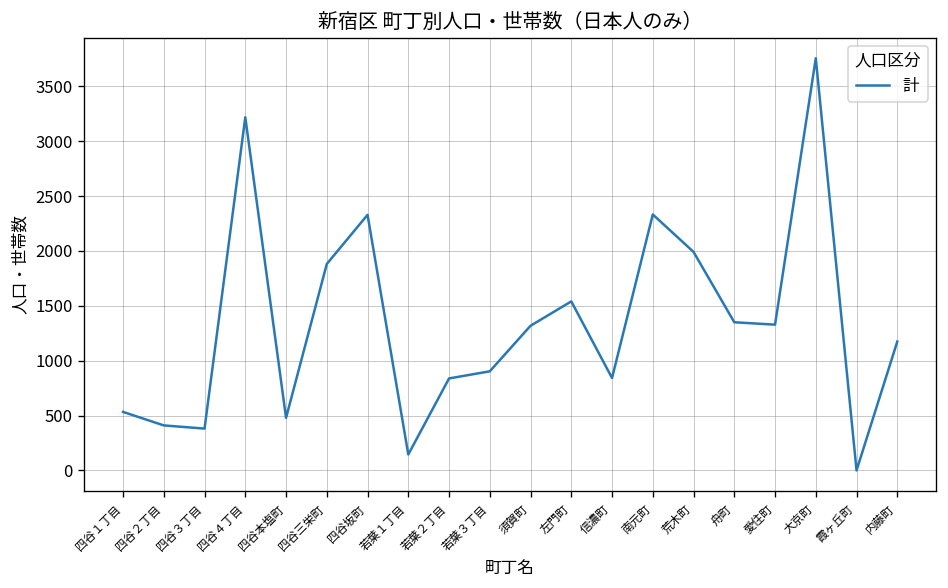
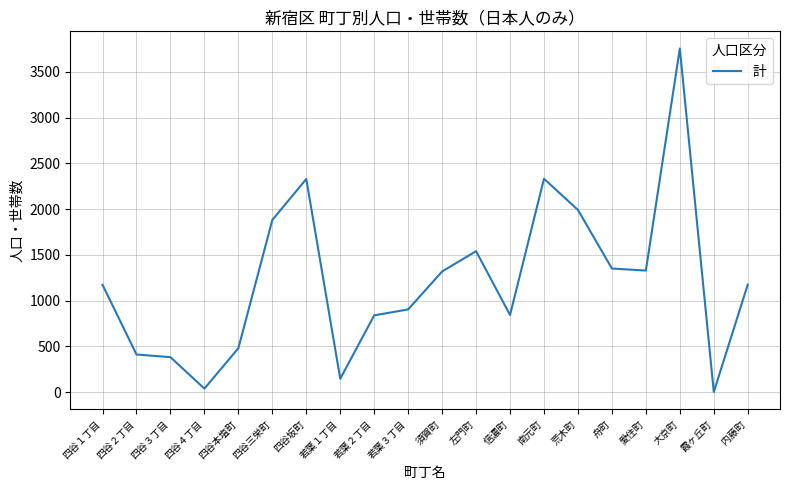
  {
-   "四谷１丁目": 500,
+   "四谷１丁目": 1200,
    "四谷２丁目": 400,
    "四谷３丁目": 400,
-   "四谷４丁目": 3200,
+   "四谷４丁目": 0,
    "四谷本塩町": 500,
    "四谷三栄町": 1900,
    "四谷坂町": 2300,
    "若葉１丁目": 100,
    "若葉２丁目": 800,
    "若葉３丁目": 900,
    "須賀町": 1300,
    "左門町": 1500,
    "信濃町": 800,
    "南元町": 2300,
    "荒木町": 2000,
    "舟町": 1400,
    "愛住町": 1300,
    "大京町": 3800,
    "霞ヶ丘町": 0,
    "内藤町": 1200
  }
